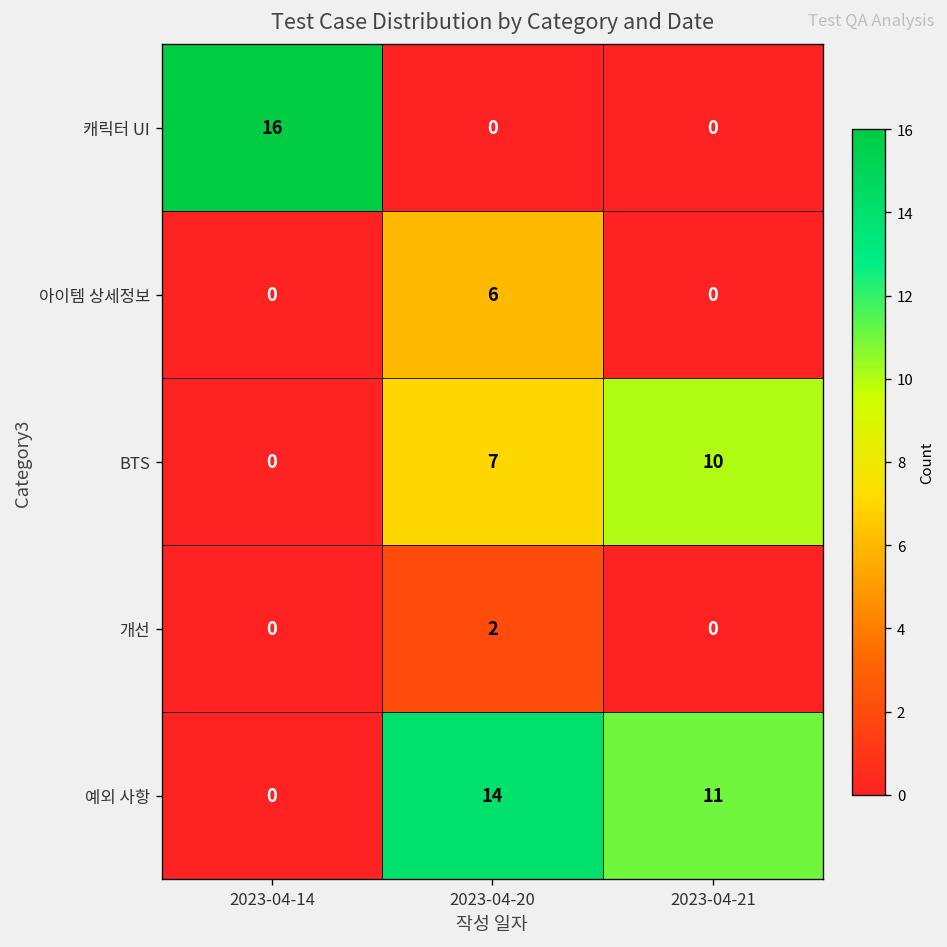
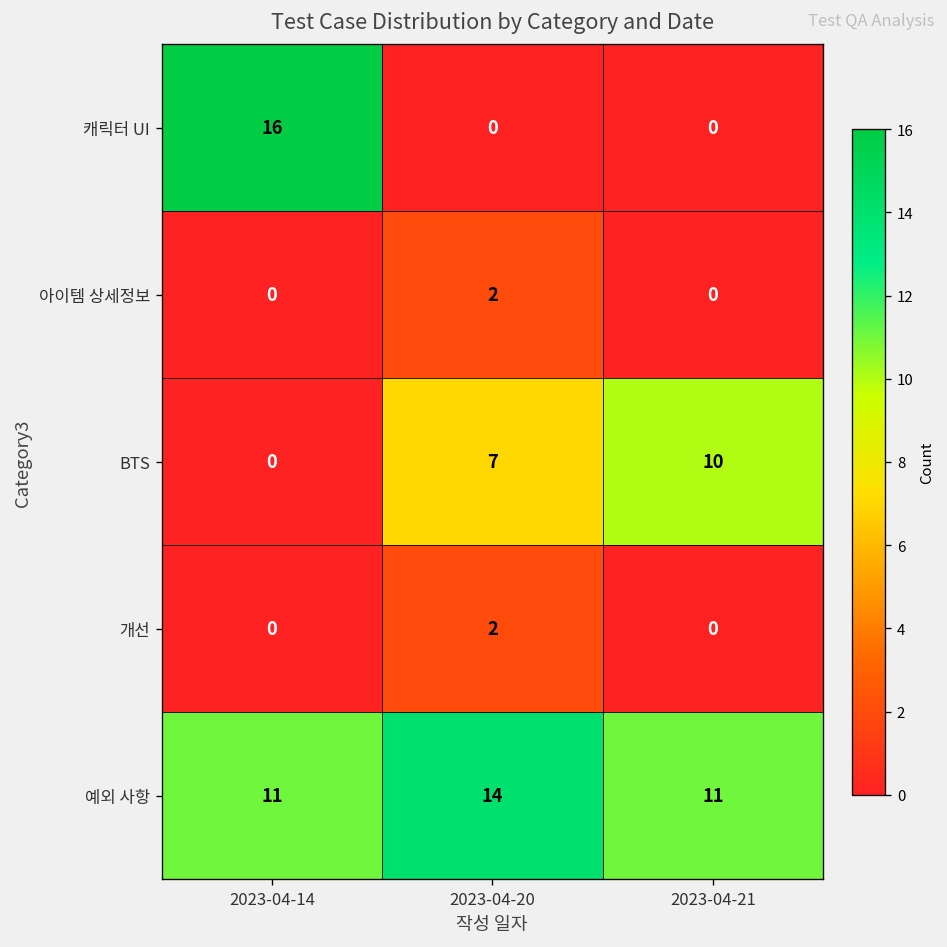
  {
    "캐릭터 UI": {
      "2023-04-14": 16,
      "2023-04-20": 0,
      "2023-04-21": 0
    },
    "아이템 상세정보": {
      "2023-04-14": 0,
-     "2023-04-20": 6,
+     "2023-04-20": 2,
      "2023-04-21": 0
    },
    "BTS": {
      "2023-04-14": 0,
      "2023-04-20": 7,
      "2023-04-21": 10
    },
    "개선": {
      "2023-04-14": 0,
      "2023-04-20": 2,
      "2023-04-21": 0
    },
    "예외 사항": {
-     "2023-04-14": 0,
+     "2023-04-14": 11,
      "2023-04-20": 14,
      "2023-04-21": 11
    }
  }
